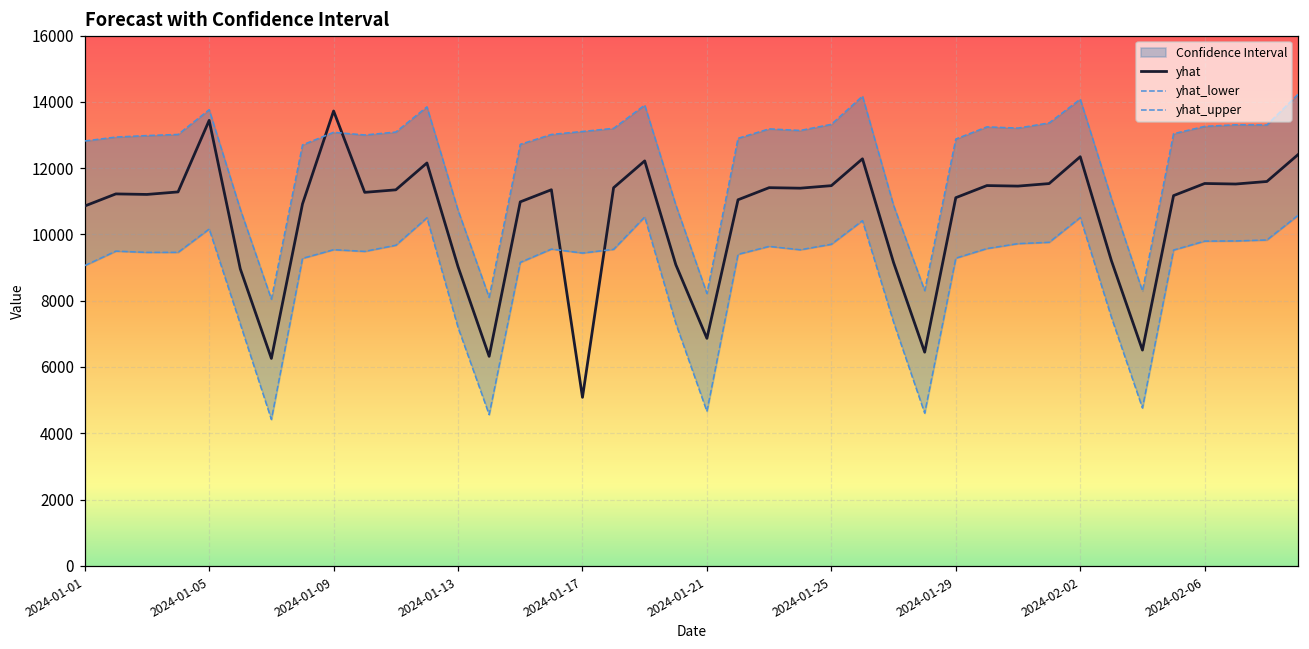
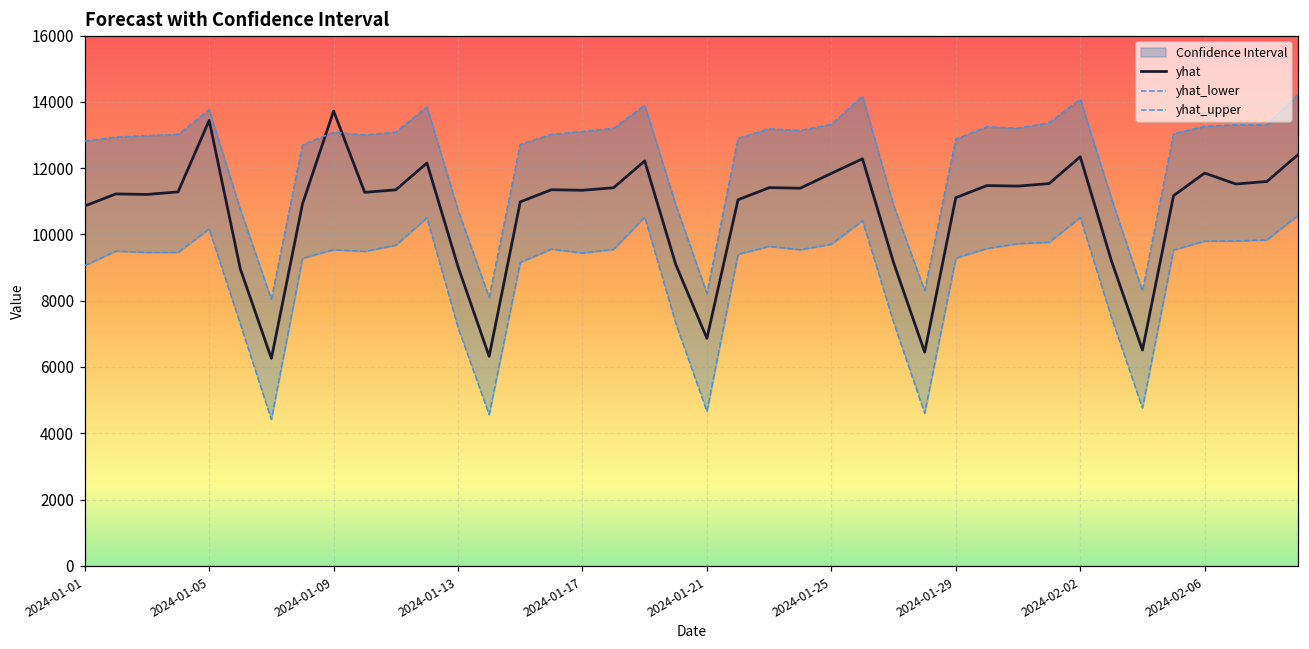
  {
    "yhat": {
      "2024-01-01": 10900,
      "2024-01-05": 13400,
      "2024-01-09": 13700,
      "2024-01-13": 9000,
-     "2024-01-17": 5100,
+     "2024-01-17": 11300,
      "2024-01-21": 6900,
-     "2024-01-25": 11500,
+     "2024-01-25": 11800,
      "2024-01-29": 11100,
      "2024-02-02": 12300,
-     "2024-02-06": 11500
+     "2024-02-06": 11900
    }
  }
